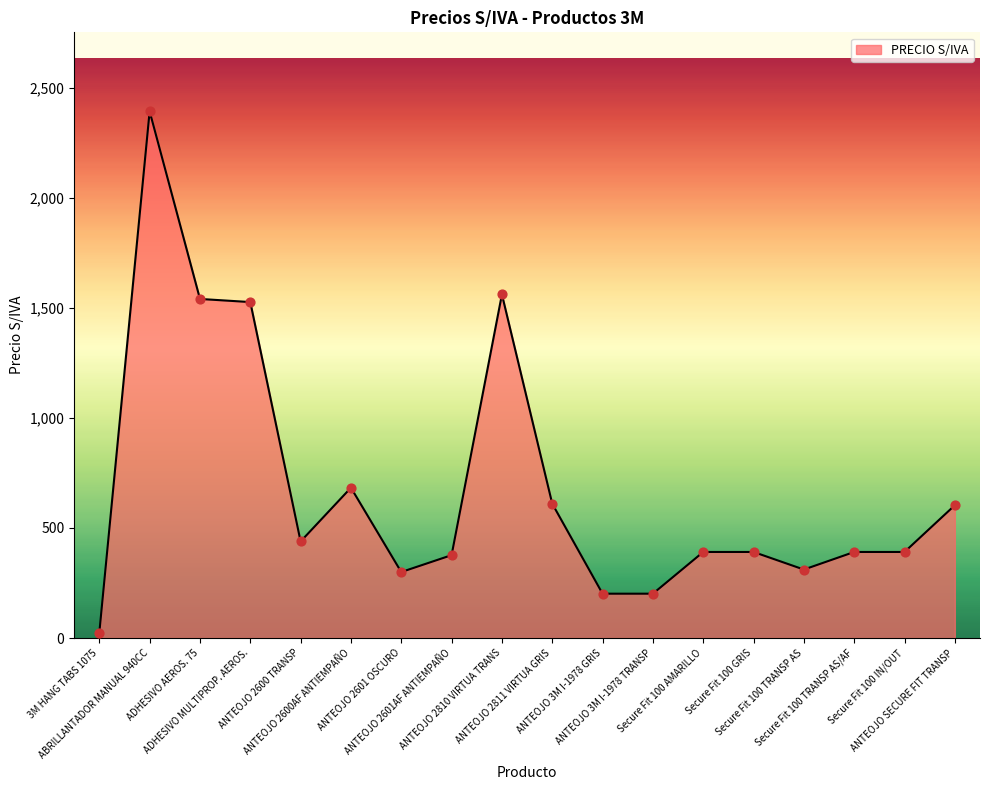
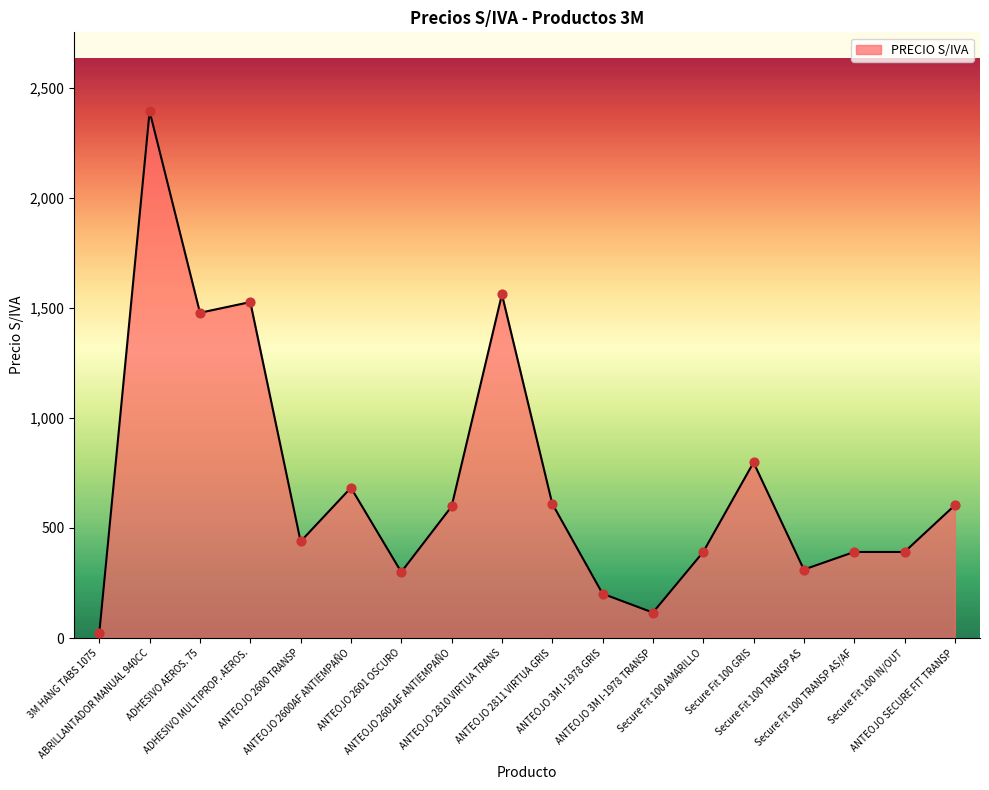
  {
    "3M HANG TABS 1075": "20",
    "ABRILLANTADOR MANUAL 940CC": "2,390",
-   "ADHESIVO AEROS. 75": "1,540",
+   "ADHESIVO AEROS. 75": "1,480",
    "ADHESIVO MULTIPROP. AEROS.": "1,530",
    "ANTEOJO 2600 TRANSP": "440",
    "ANTEOJO 2600AF ANTIEMPAÑO": "680",
    "ANTEOJO 2601 OSCURO": "300",
-   "ANTEOJO 2601AF ANTIEMPAÑO": "380",
+   "ANTEOJO 2601AF ANTIEMPAÑO": "600",
    "ANTEOJO 2810 VIRTUA TRANS": "1,560",
    "ANTEOJO 2811 VIRTUA GRIS": "610",
    "ANTEOJO 3M I-1978 GRIS": "200",
-   "ANTEOJO 3M I-1978 TRANSP": "200",
+   "ANTEOJO 3M I-1978 TRANSP": "120",
    "Secure Fit 100 AMARILLO": "390",
-   "Secure Fit 100 GRIS": "390",
+   "Secure Fit 100 GRIS": "800",
    "Secure Fit 100 TRANSP AS": "310",
    "Secure Fit 100 TRANSP AS/AF": "390",
    "Secure Fit 100 IN/OUT": "390",
    "ANTEOJO SECURE FIT TRANSP": "600"
  }
